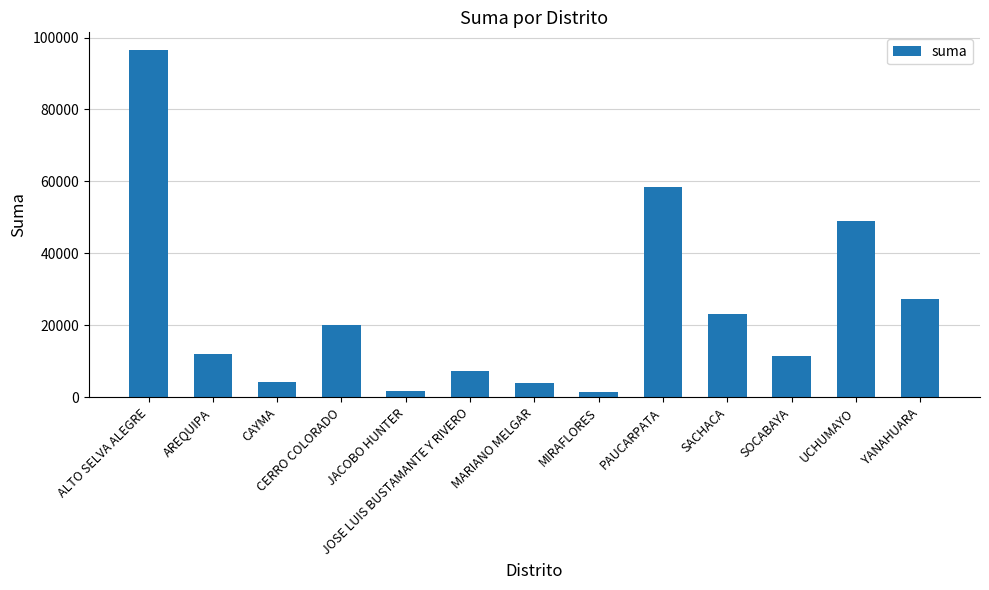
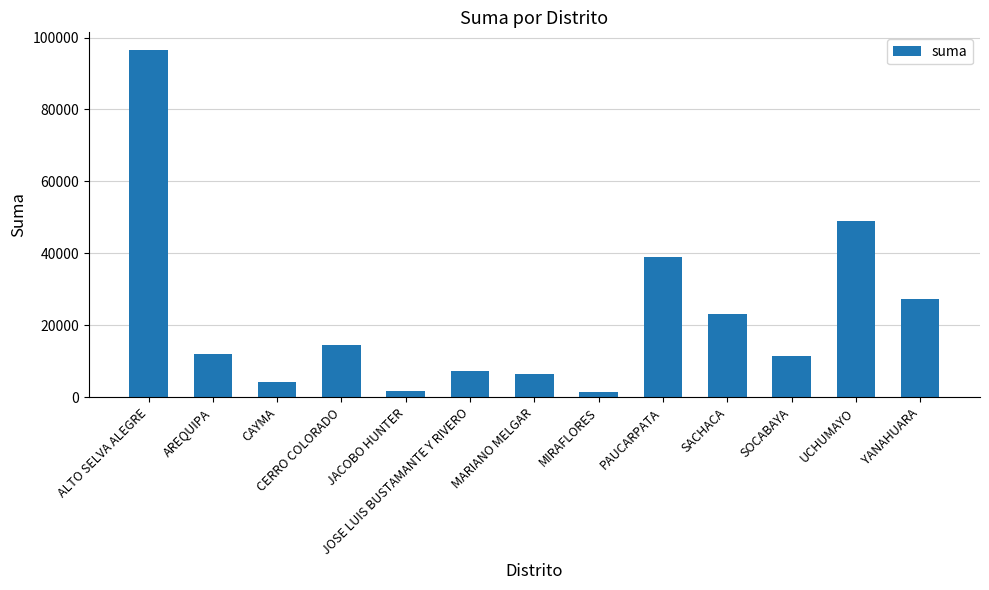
  {
    "ALTO SELVA ALEGRE": 97000,
    "AREQUIPA": 12000,
    "CAYMA": 4000,
-   "CERRO COLORADO": 20000,
+   "CERRO COLORADO": 14000,
    "JACOBO HUNTER": 2000,
    "JOSE LUIS BUSTAMANTE Y RIVERO": 7000,
-   "MARIANO MELGAR": 4000,
+   "MARIANO MELGAR": 6000,
    "MIRAFLORES": 1000,
-   "PAUCARPATA": 58000,
+   "PAUCARPATA": 39000,
    "SACHACA": 23000,
    "SOCABAYA": 11000,
    "UCHUMAYO": 49000,
    "YANAHUARA": 27000
  }
